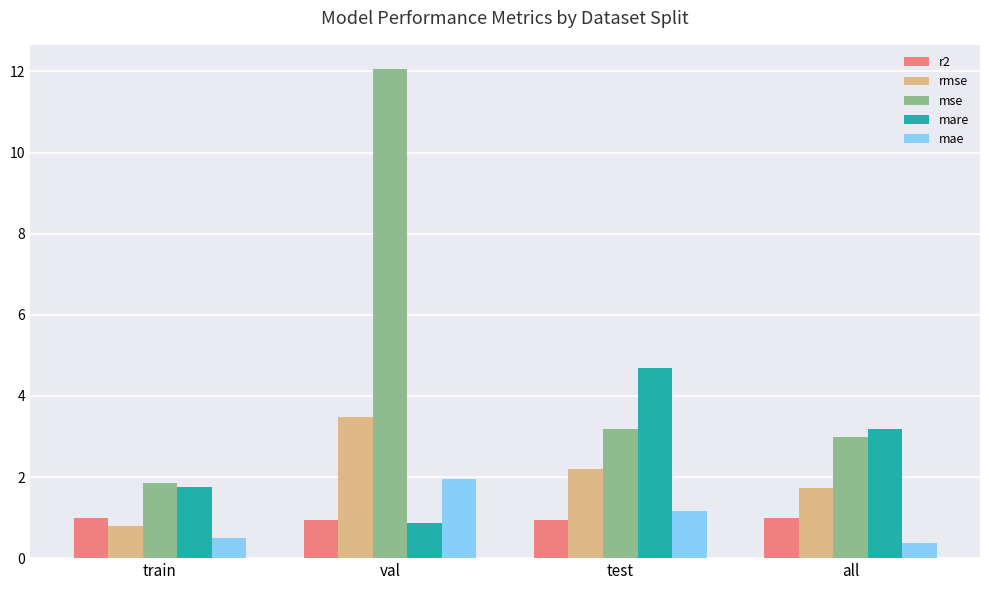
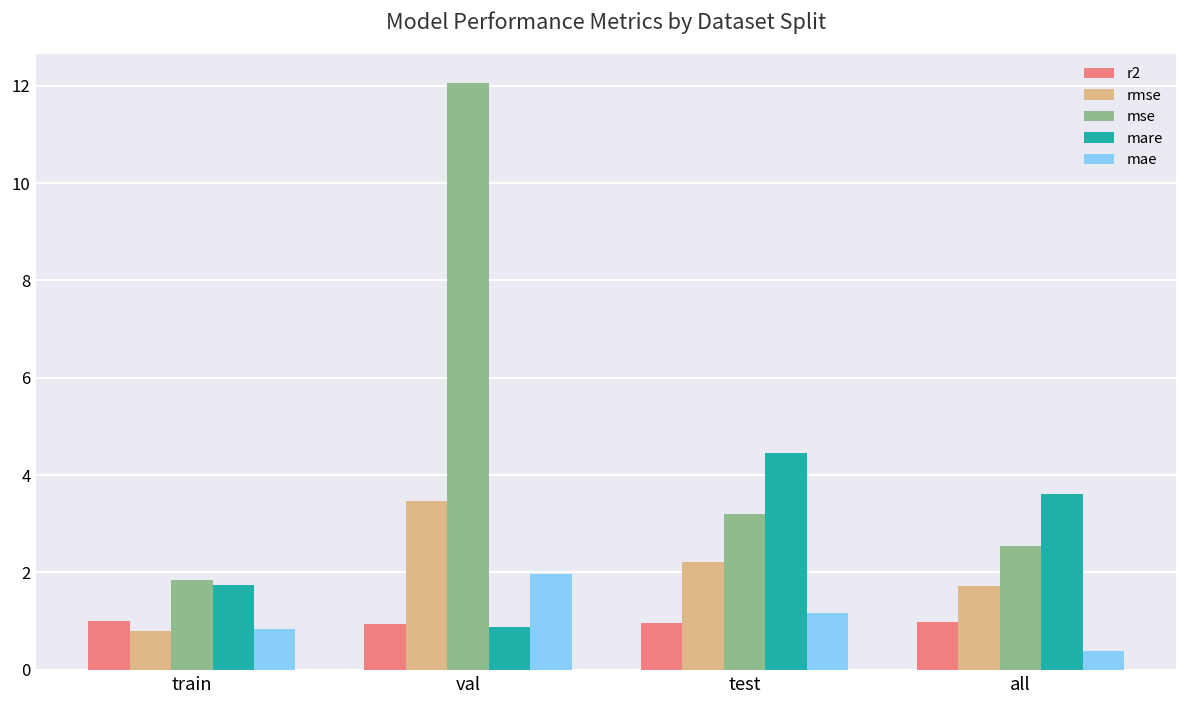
  {
    "mse": {
      "train": 1.8,
      "val": 12.1,
      "test": 3.2,
-     "all": 3.0
+     "all": 2.5
    },
    "mare": {
      "train": 1.7,
      "val": 0.9,
-     "test": 4.7,
-     "all": 3.2
+     "test": 4.5,
+     "all": 3.6
    },
    "mae": {
-     "train": 0.5,
+     "train": 0.8,
      "val": 2.0,
      "test": 1.2,
      "all": 0.4
    }
  }
